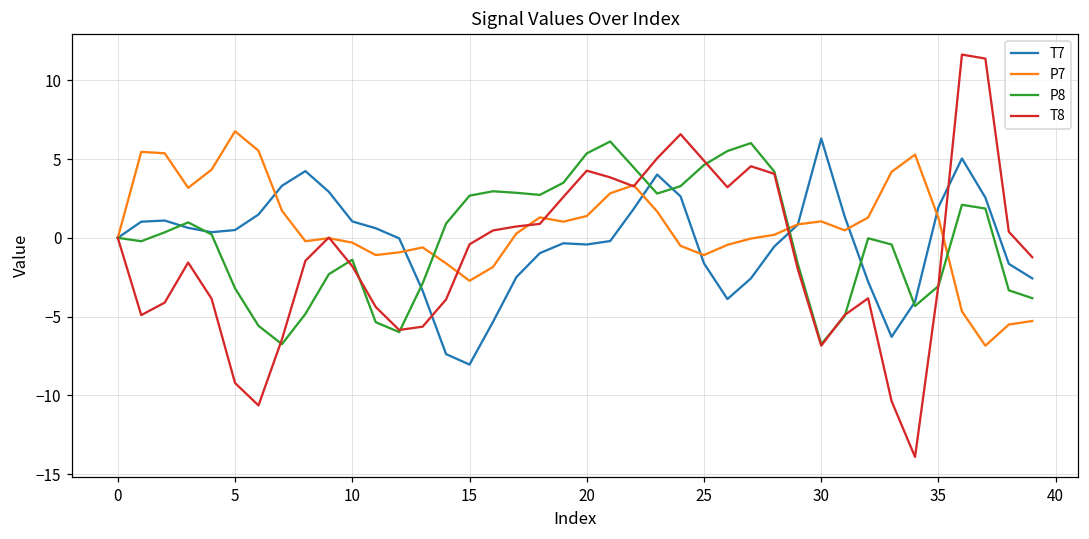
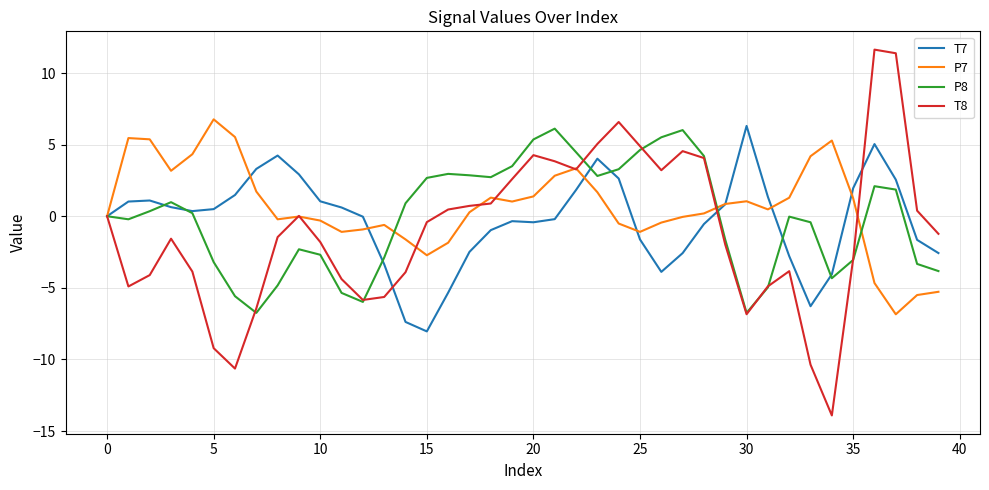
  {
    "T7": {
      "5": 0.5,
      "10": 1.0,
      "15": -8.0,
      "20": -0.4,
      "25": -1.6,
      "30": 6.3,
      "35": 2.0
    },
    "P7": {
      "5": 6.8,
      "10": -0.3,
      "15": -2.7,
      "20": 1.4,
      "25": -1.1,
      "30": 1.0,
      "35": 1.3
    },
    "P8": {
      "5": -3.2,
-     "10": -1.4,
+     "10": -2.7,
      "15": 2.7,
      "20": 5.4,
      "25": 4.6
    },
    "T8": {
      "5": -9.2,
      "10": -1.8,
      "15": -0.4,
      "20": 4.3,
      "25": 4.9
    }
  }
